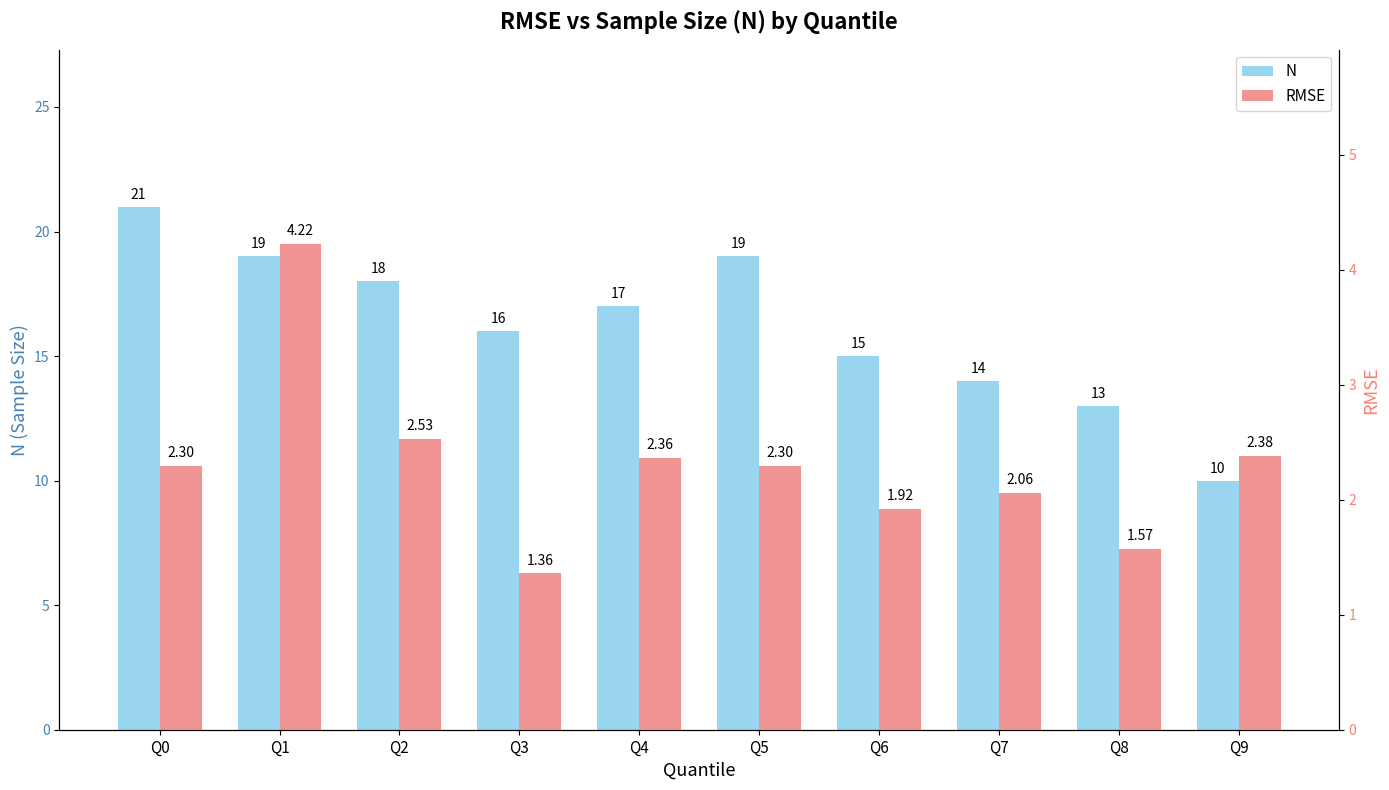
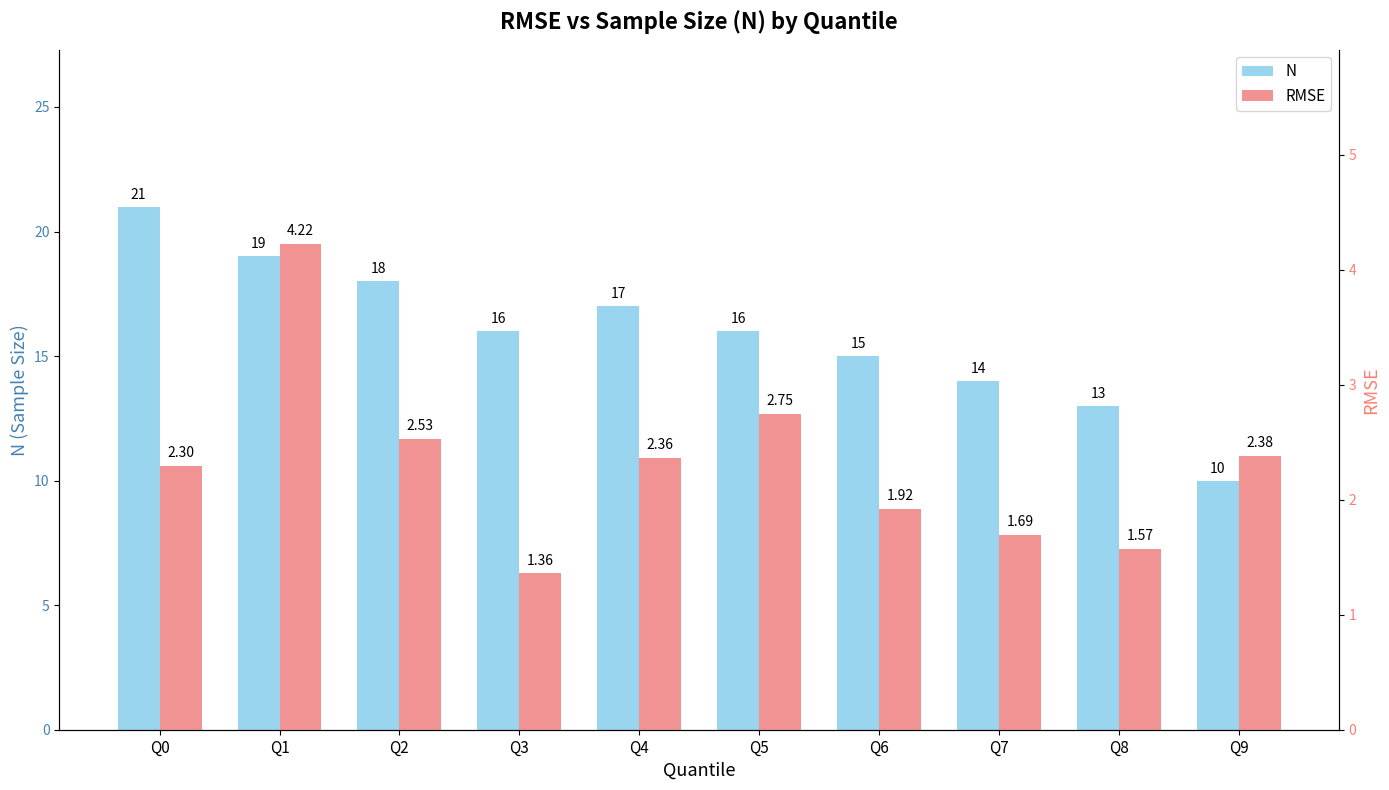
  {
    "N": {
      "Q0": 21,
      "Q1": 19,
      "Q2": 18,
      "Q3": 16,
      "Q4": 17,
-     "Q5": 19,
+     "Q5": 16,
      "Q6": 15,
      "Q7": 14,
      "Q8": 13,
      "Q9": 10
    },
    "RMSE": {
      "Q0": 2.30,
      "Q1": 4.22,
      "Q2": 2.53,
      "Q3": 1.36,
      "Q4": 2.36,
-     "Q5": 2.30,
+     "Q5": 2.75,
      "Q6": 1.92,
-     "Q7": 2.06,
+     "Q7": 1.69,
      "Q8": 1.57,
      "Q9": 2.38
    }
  }
